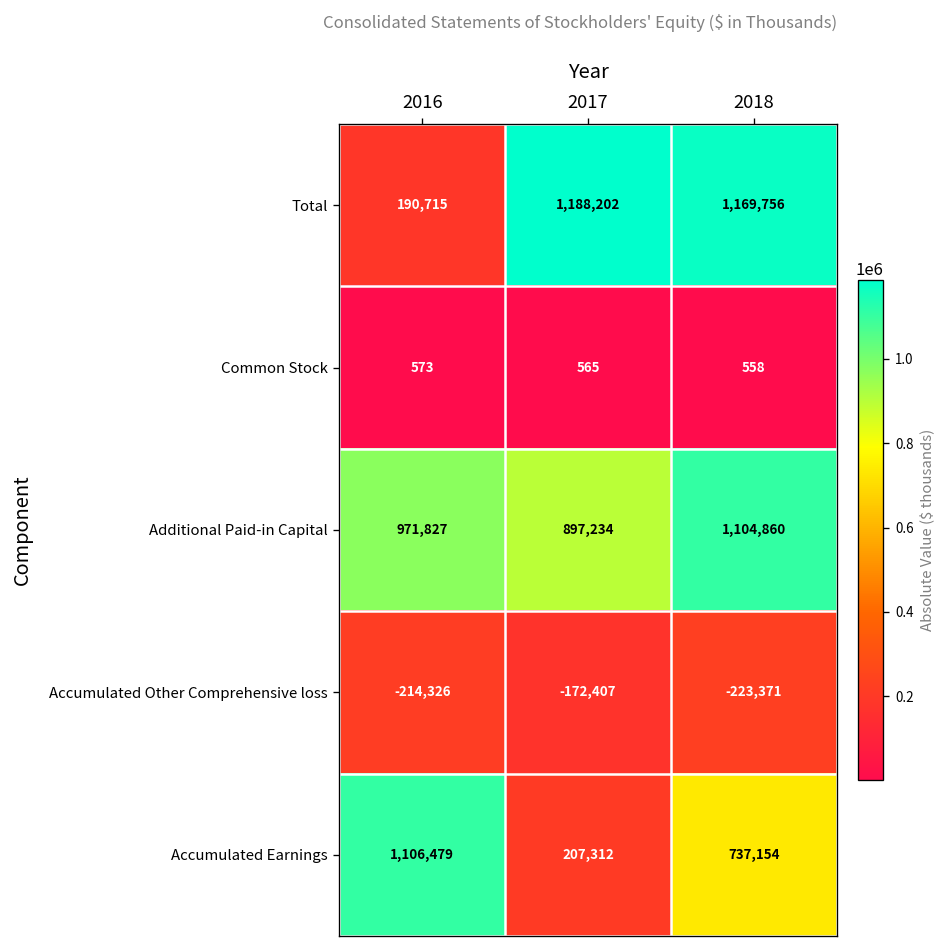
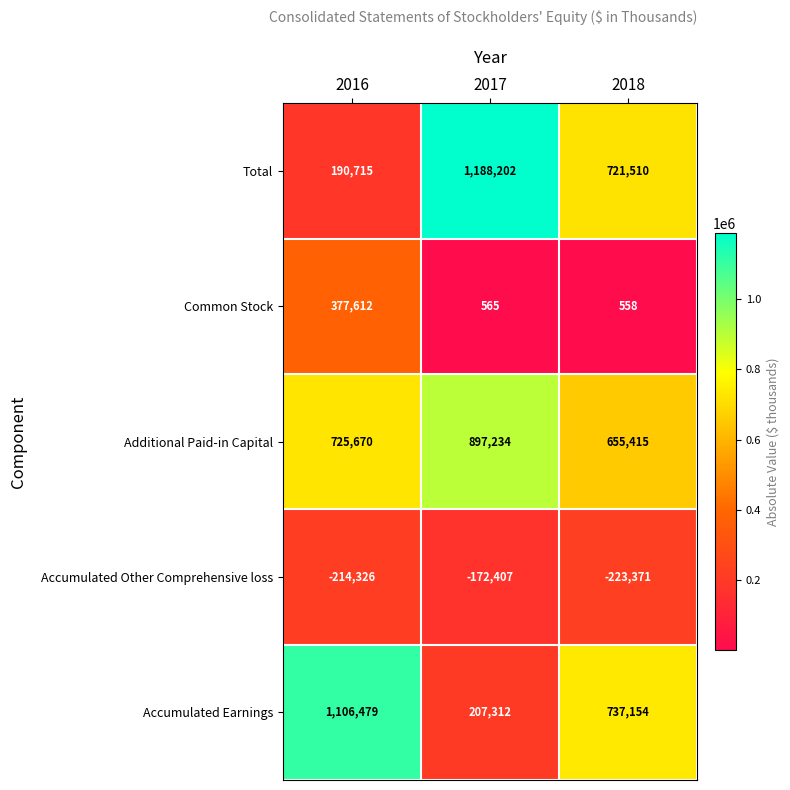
  {
    "Total": {
      "2016": "190,715",
      "2017": "1,188,202",
-     "2018": "1,169,756"
+     "2018": "721,510"
    },
    "Common Stock": {
-     "2016": "573",
+     "2016": "377,612",
      "2017": "565",
      "2018": "558"
    },
    "Additional Paid-in Capital": {
-     "2016": "971,827",
+     "2016": "725,670",
      "2017": "897,234",
-     "2018": "1,104,860"
+     "2018": "655,415"
    },
    "Accumulated Other Comprehensive loss": {
      "2016": "-214,326",
      "2017": "-172,407",
      "2018": "-223,371"
    },
    "Accumulated Earnings": {
      "2016": "1,106,479",
      "2017": "207,312",
      "2018": "737,154"
    }
  }
